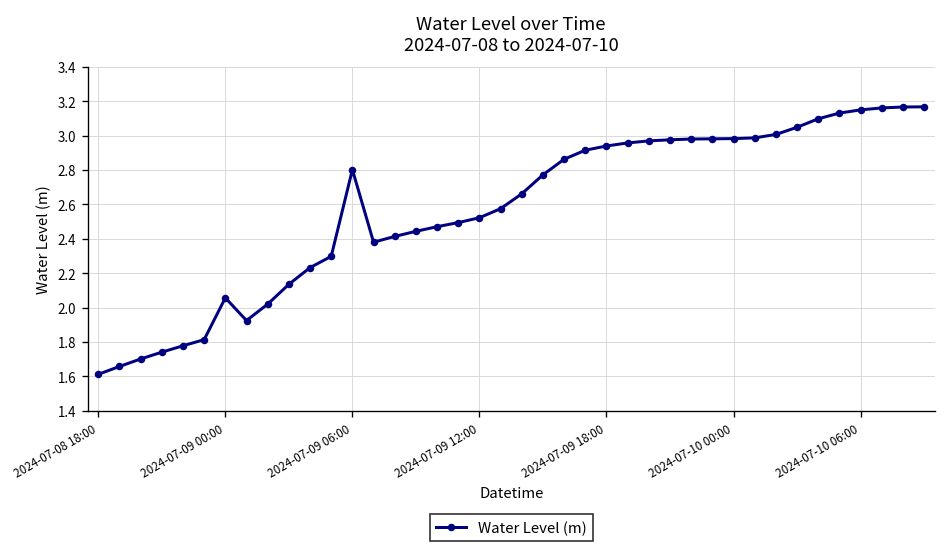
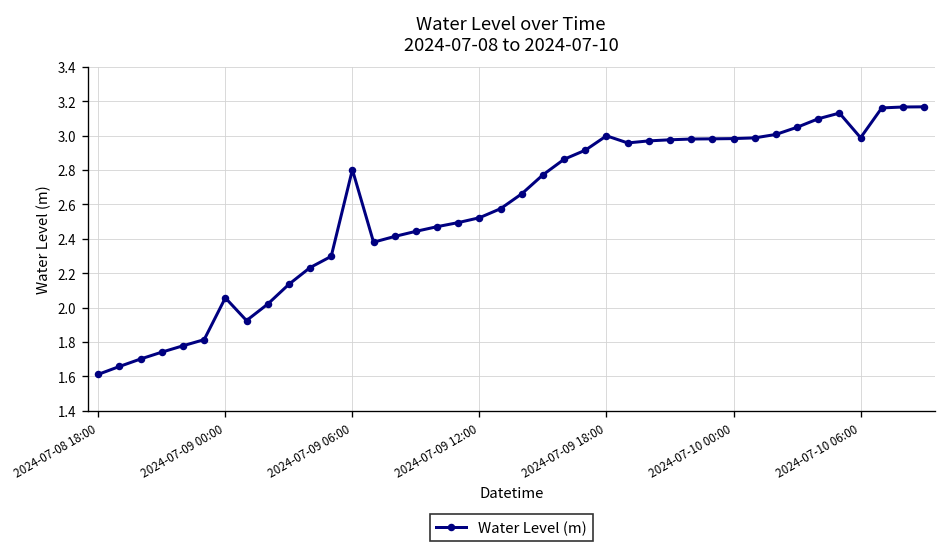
  {
    "2024-07-08 18:00": 1.61,
    "2024-07-09 00:00": 2.06,
    "2024-07-09 06:00": 2.80,
    "2024-07-09 12:00": 2.52,
-   "2024-07-09 18:00": 2.94,
+   "2024-07-09 18:00": 3.00,
    "2024-07-10 00:00": 2.98,
-   "2024-07-10 06:00": 3.15
+   "2024-07-10 06:00": 2.99
  }
